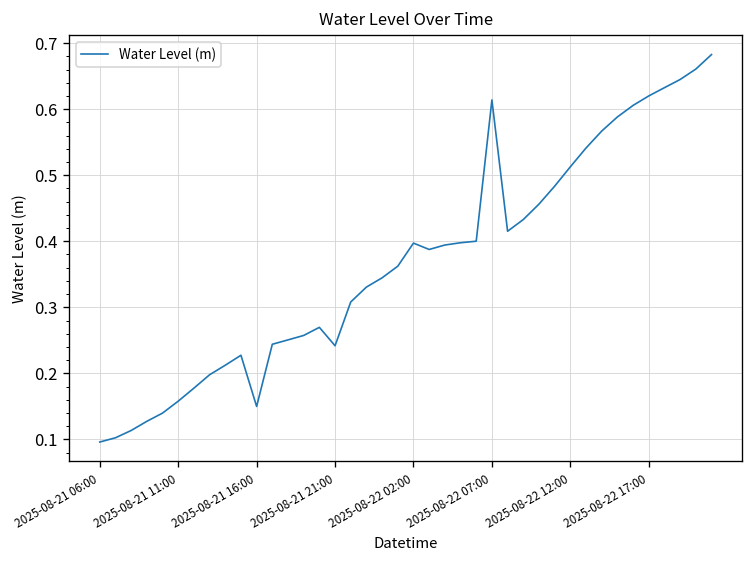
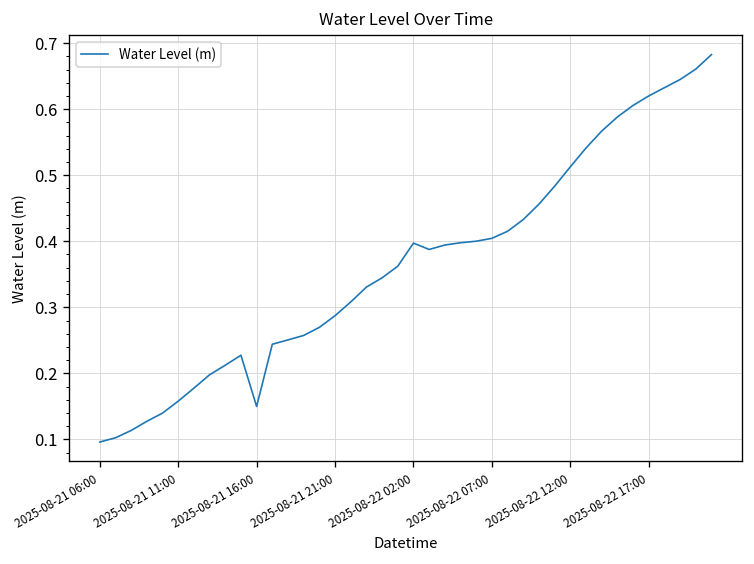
  {
    "2025-08-21 06:00": 0.10,
    "2025-08-21 11:00": 0.16,
    "2025-08-21 16:00": 0.15,
-   "2025-08-21 21:00": 0.24,
+   "2025-08-21 21:00": 0.29,
    "2025-08-22 02:00": 0.40,
-   "2025-08-22 07:00": 0.61,
+   "2025-08-22 07:00": 0.40,
    "2025-08-22 12:00": 0.51,
    "2025-08-22 17:00": 0.62
  }
